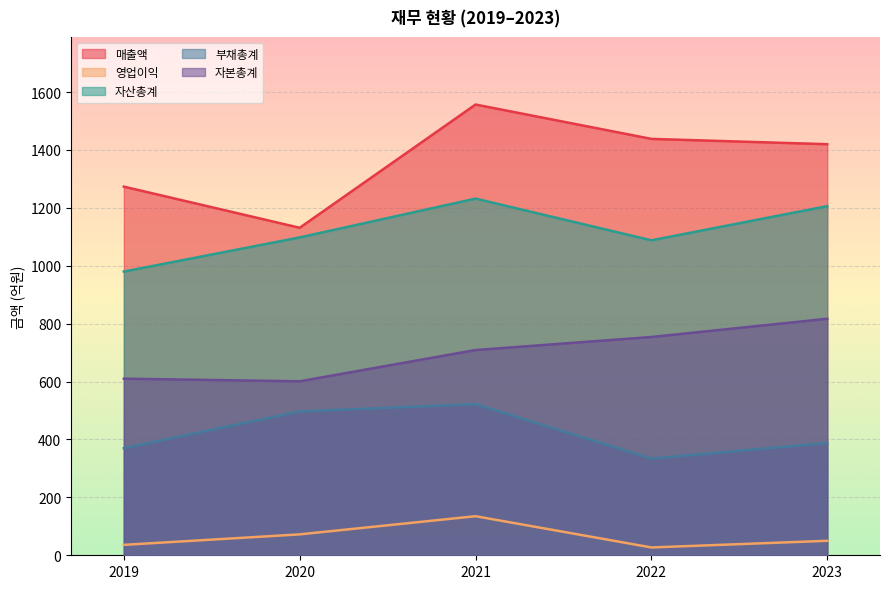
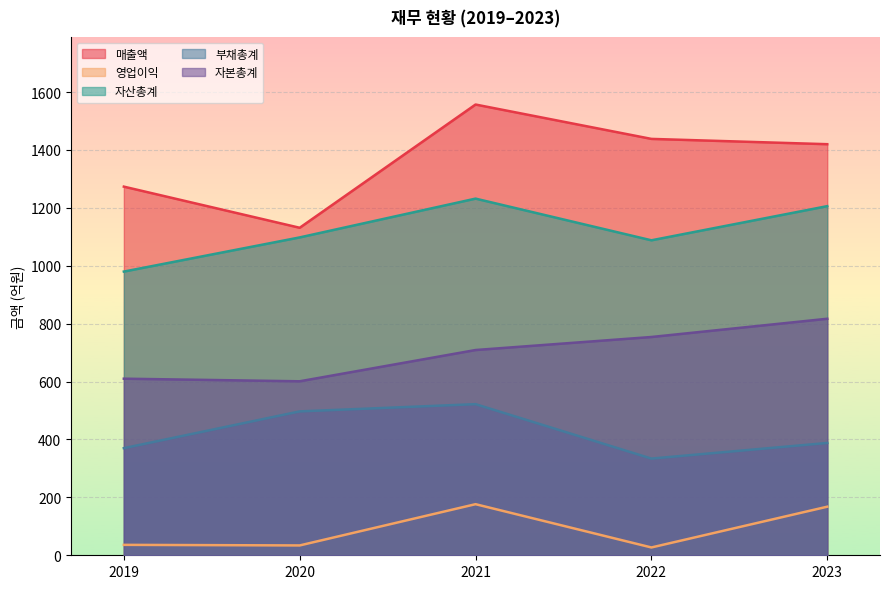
  {
    "매출액": {
      "2019": 1270,
      "2020": 1130,
      "2021": 1560,
      "2022": 1440,
      "2023": 1420
    },
    "영업이익": {
      "2019": 40,
-     "2020": 70,
-     "2021": 140,
+     "2020": 30,
+     "2021": 180,
      "2022": 30,
-     "2023": 50
+     "2023": 170
    }
  }
